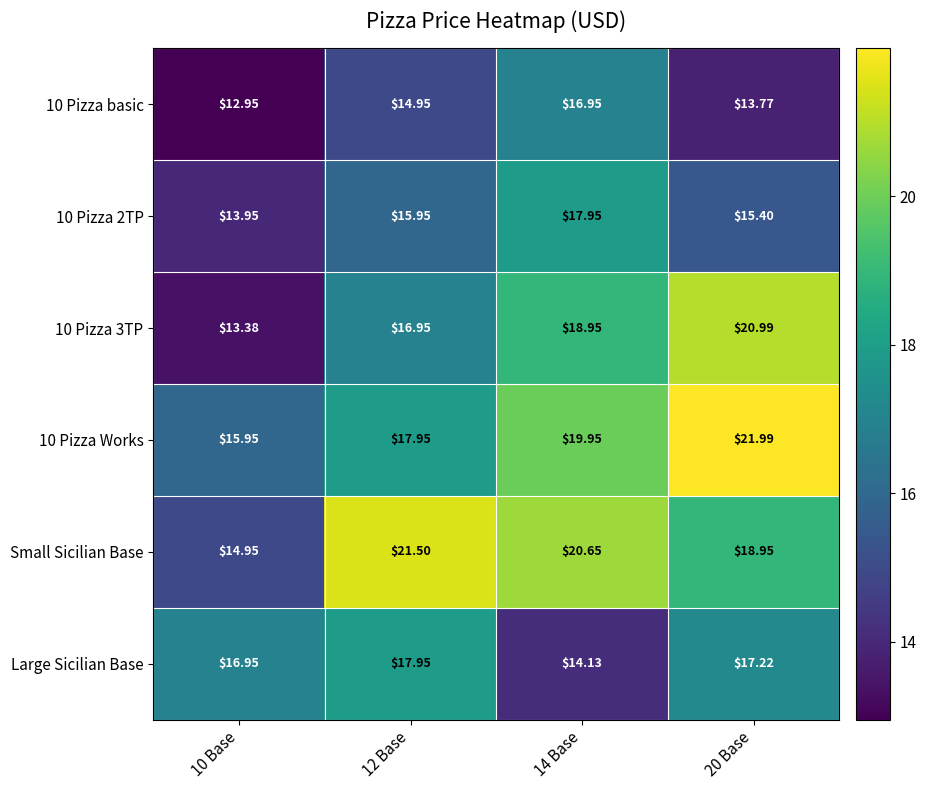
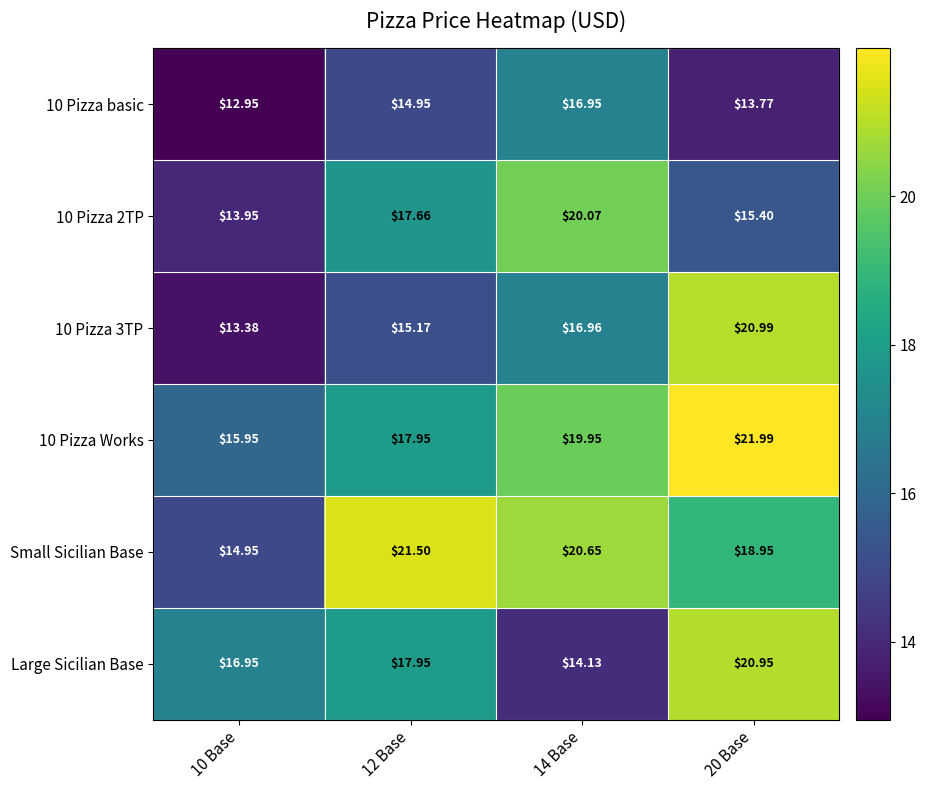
  {
    "10 Pizza basic": {
      "10 Base": "$12.95",
      "12 Base": "$14.95",
      "14 Base": "$16.95",
      "20 Base": "$13.77"
    },
    "10 Pizza 2TP": {
      "10 Base": "$13.95",
-     "12 Base": "$15.95",
-     "14 Base": "$17.95",
+     "12 Base": "$17.66",
+     "14 Base": "$20.07",
      "20 Base": "$15.40"
    },
    "10 Pizza 3TP": {
      "10 Base": "$13.38",
-     "12 Base": "$16.95",
-     "14 Base": "$18.95",
+     "12 Base": "$15.17",
+     "14 Base": "$16.96",
      "20 Base": "$20.99"
    },
    "10 Pizza Works": {
      "10 Base": "$15.95",
      "12 Base": "$17.95",
      "14 Base": "$19.95",
      "20 Base": "$21.99"
    },
    "Small Sicilian Base": {
      "10 Base": "$14.95",
      "12 Base": "$21.50",
      "14 Base": "$20.65",
      "20 Base": "$18.95"
    },
    "Large Sicilian Base": {
      "10 Base": "$16.95",
      "12 Base": "$17.95",
      "14 Base": "$14.13",
-     "20 Base": "$17.22"
+     "20 Base": "$20.95"
    }
  }
